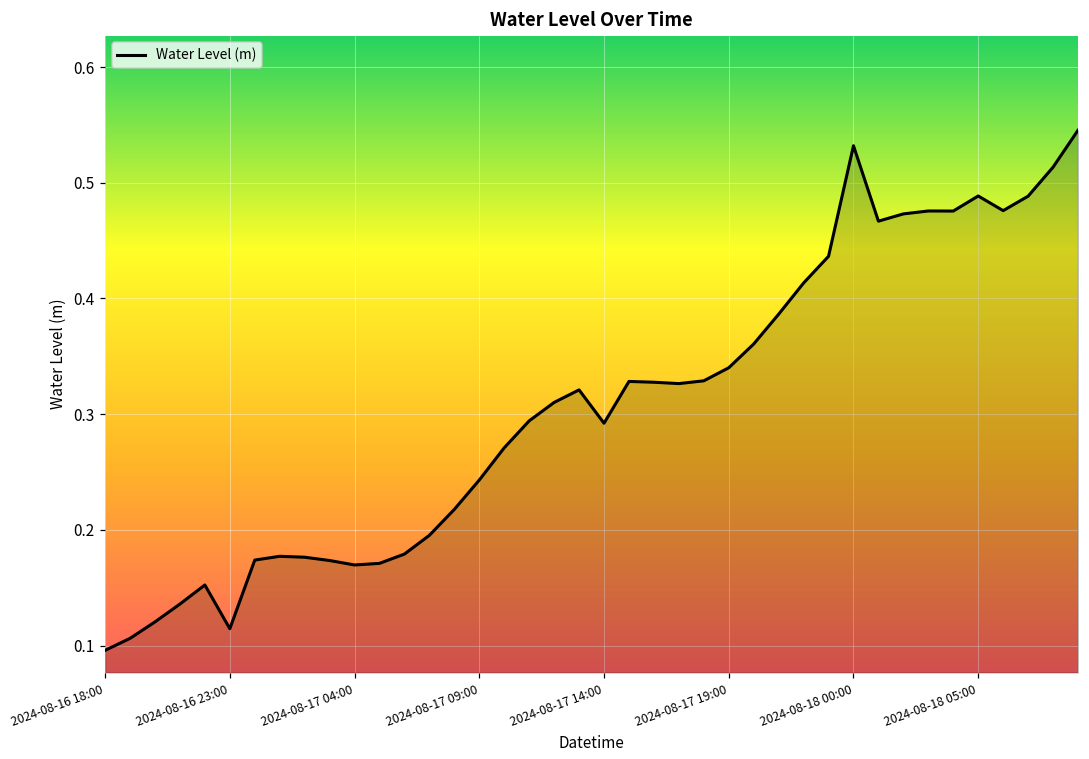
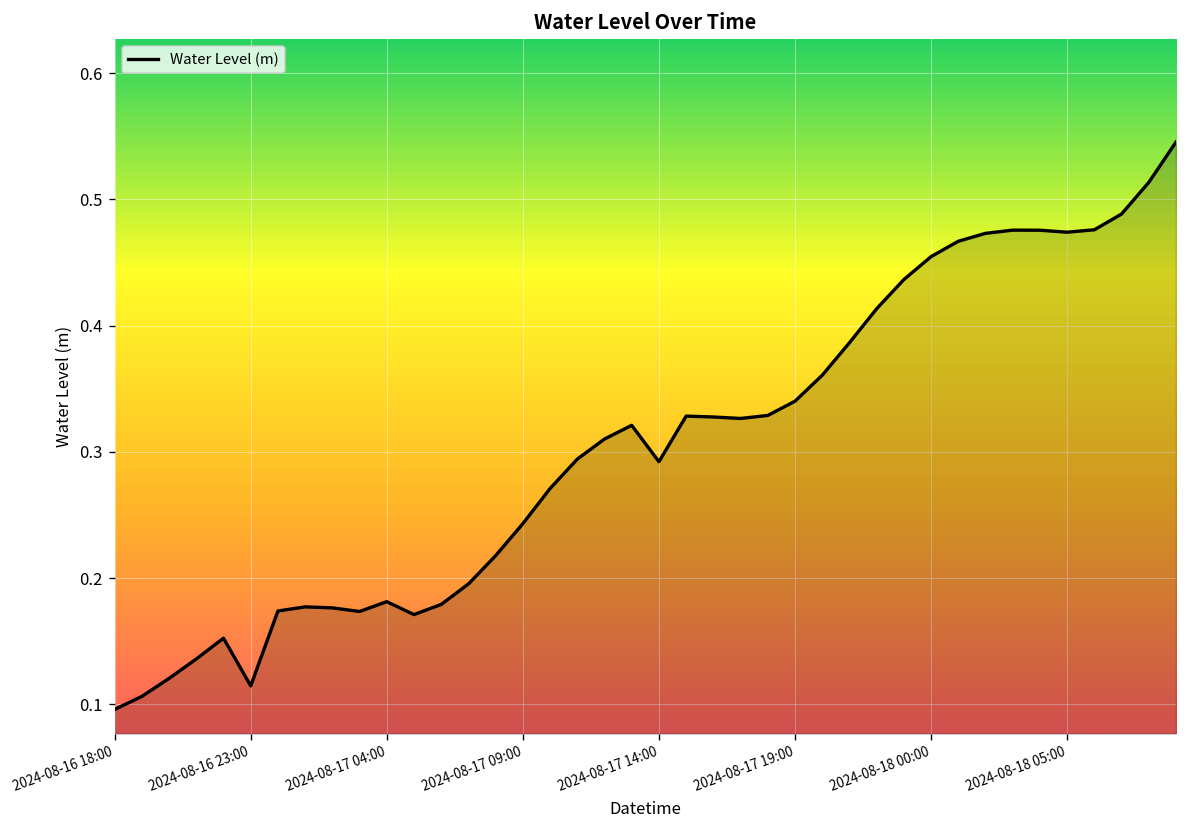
  {
    "2024-08-16 18:00": 0.096,
    "2024-08-16 23:00": 0.115,
-   "2024-08-17 04:00": 0.170,
+   "2024-08-17 04:00": 0.181,
    "2024-08-17 09:00": 0.243,
    "2024-08-17 14:00": 0.292,
    "2024-08-17 19:00": 0.340,
-   "2024-08-18 00:00": 0.532,
-   "2024-08-18 05:00": 0.489
+   "2024-08-18 00:00": 0.455,
+   "2024-08-18 05:00": 0.474
  }
